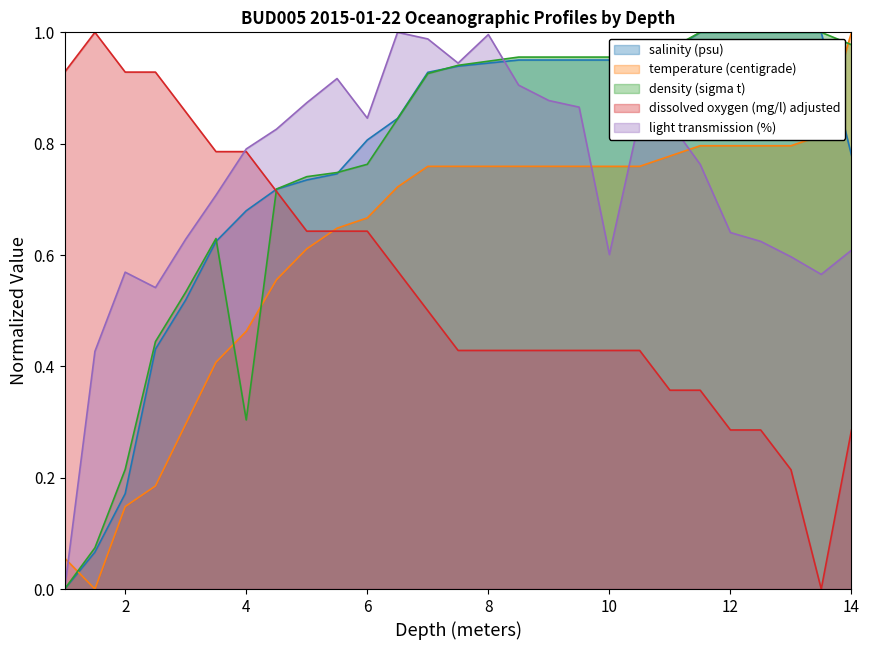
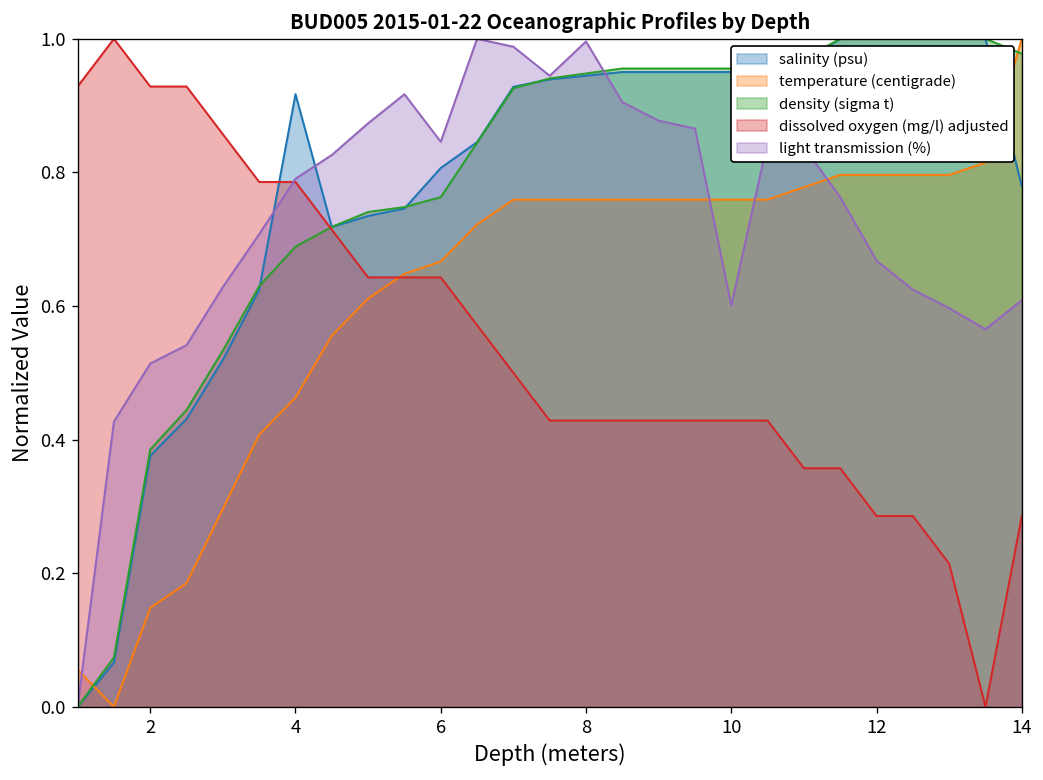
  {
    "salinity (psu)": {
-     "2": 0.17,
-     "4": 0.68,
+     "2": 0.38,
+     "4": 0.92,
      "6": 0.81,
      "14": 0.78
    },
    "density (sigma t)": {
-     "2": 0.21,
-     "4": 0.30,
+     "2": 0.39,
+     "4": 0.69,
      "6": 0.76,
      "14": 0.98
    },
    "light transmission (%)": {
-     "2": 0.57,
+     "2": 0.51,
      "4": 0.79,
      "6": 0.85,
      "8": 1.00,
      "10": 0.60,
-     "12": 0.64,
+     "12": 0.67,
      "14": 0.61
    }
  }
